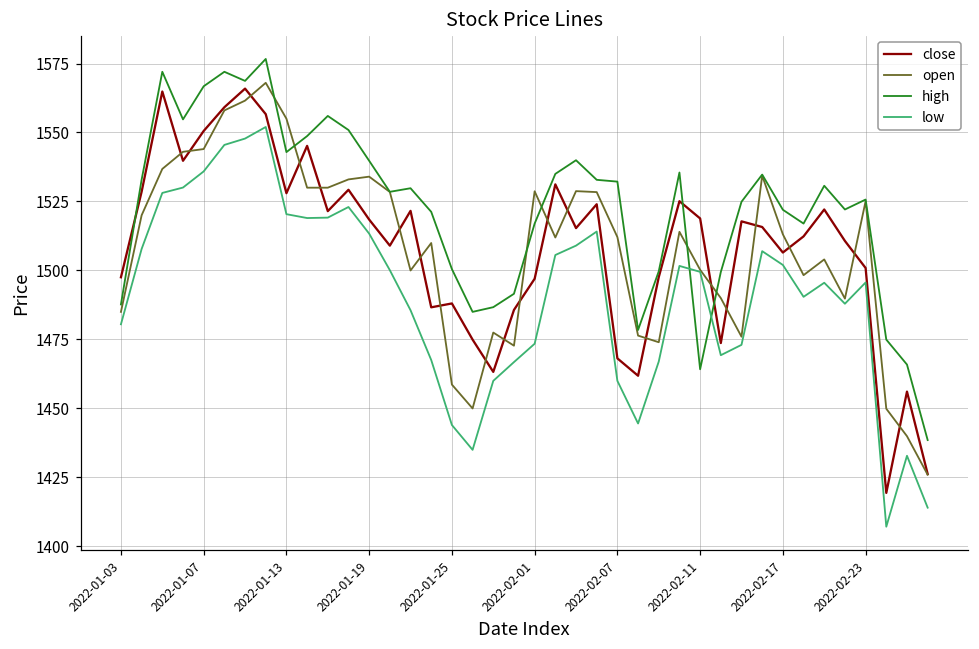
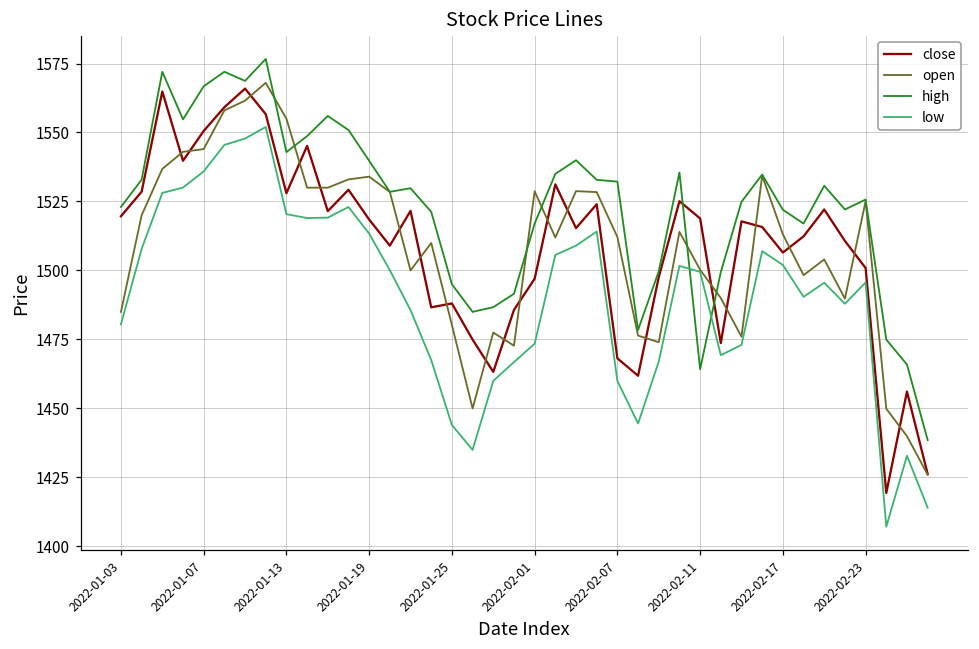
  {
    "close": {
-     "2022-01-03": 1498,
+     "2022-01-03": 1520,
      "2022-01-07": 1551,
      "2022-01-13": 1528,
      "2022-01-19": 1518,
      "2022-01-25": 1488,
      "2022-02-01": 1497,
      "2022-02-07": 1468,
      "2022-02-11": 1519,
      "2022-02-17": 1507,
      "2022-02-23": 1501
    },
    "open": {
      "2022-01-03": 1485,
      "2022-01-07": 1544,
      "2022-01-13": 1555,
      "2022-01-19": 1534,
-     "2022-01-25": 1459,
+     "2022-01-25": 1480,
      "2022-02-01": 1529,
      "2022-02-07": 1512,
      "2022-02-17": 1513
    },
    "high": {
-     "2022-01-03": 1488,
+     "2022-01-03": 1523,
      "2022-01-07": 1567,
      "2022-01-13": 1543,
      "2022-01-19": 1540,
-     "2022-01-25": 1501,
+     "2022-01-25": 1495,
      "2022-02-01": 1517,
      "2022-02-07": 1532,
      "2022-02-11": 1464,
      "2022-02-17": 1522
    },
    "low": {
      "2022-01-03": 1481,
      "2022-01-07": 1536,
      "2022-01-13": 1520,
      "2022-01-19": 1513,
      "2022-01-25": 1444,
      "2022-02-01": 1473,
      "2022-02-07": 1460,
      "2022-02-17": 1502,
      "2022-02-23": 1496
    }
  }
